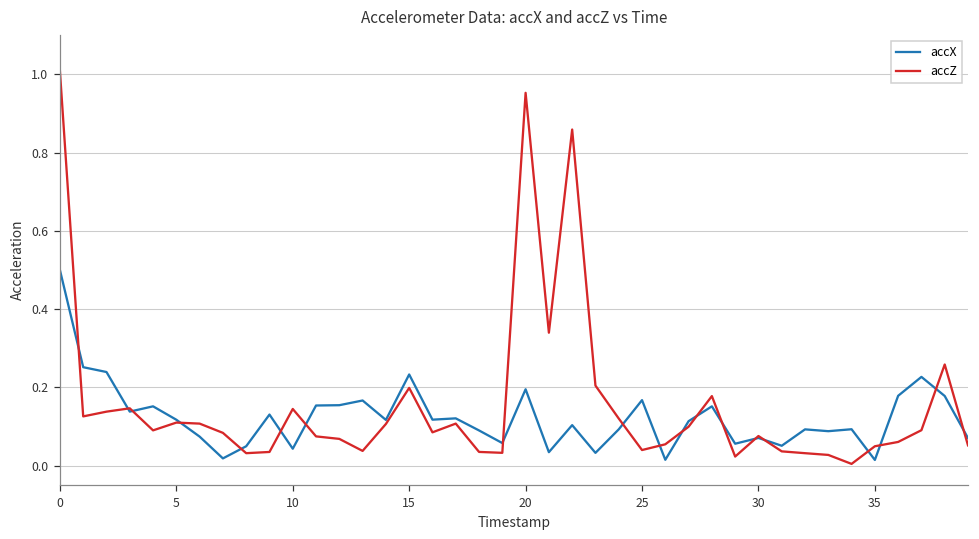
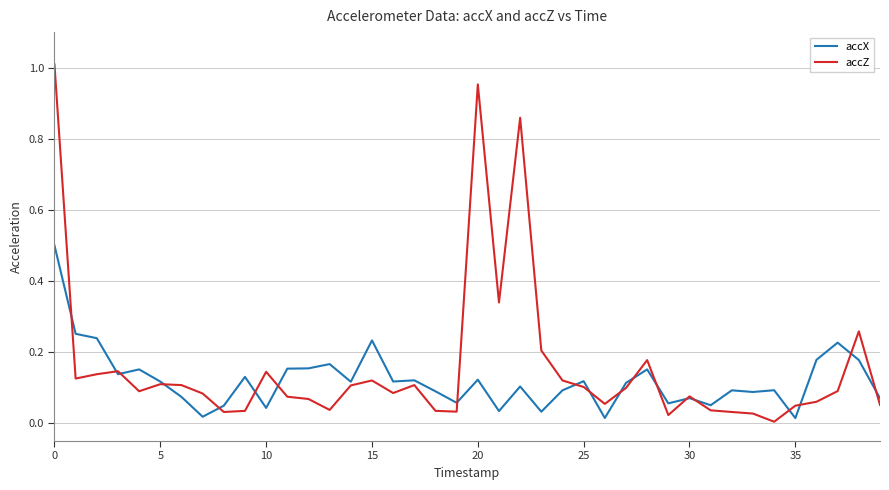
  {
    "accX": {
      "0": 0.50,
      "5": 0.12,
      "10": 0.04,
      "15": 0.23,
-     "20": 0.20,
-     "25": 0.17,
+     "20": 0.12,
+     "25": 0.12,
      "35": 0.01
    },
    "accZ": {
      "0": 1.01,
      "5": 0.11,
      "10": 0.14,
-     "15": 0.20,
+     "15": 0.12,
      "20": 0.95,
-     "25": 0.04,
+     "25": 0.10,
      "35": 0.05
    }
  }
